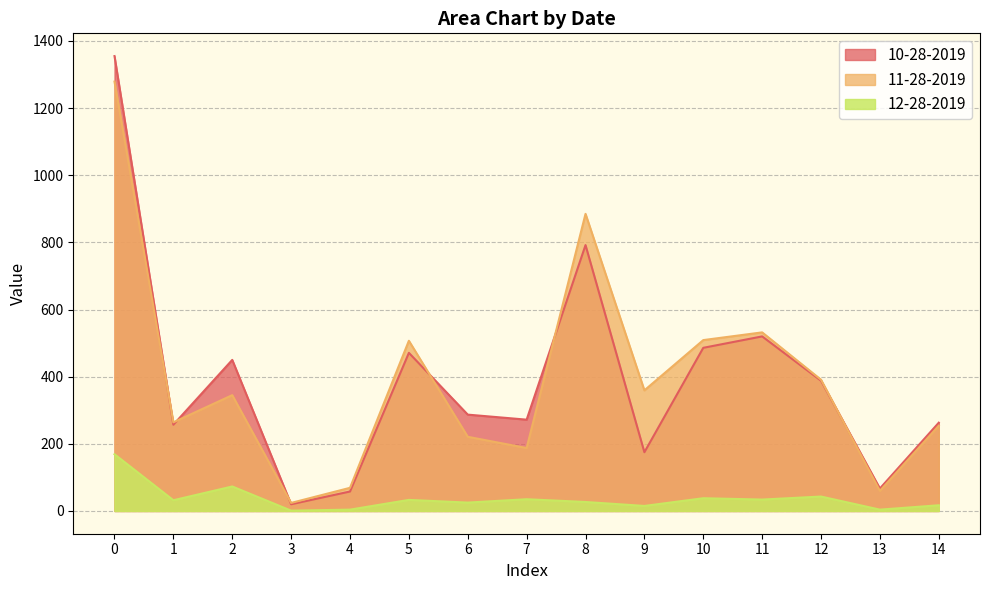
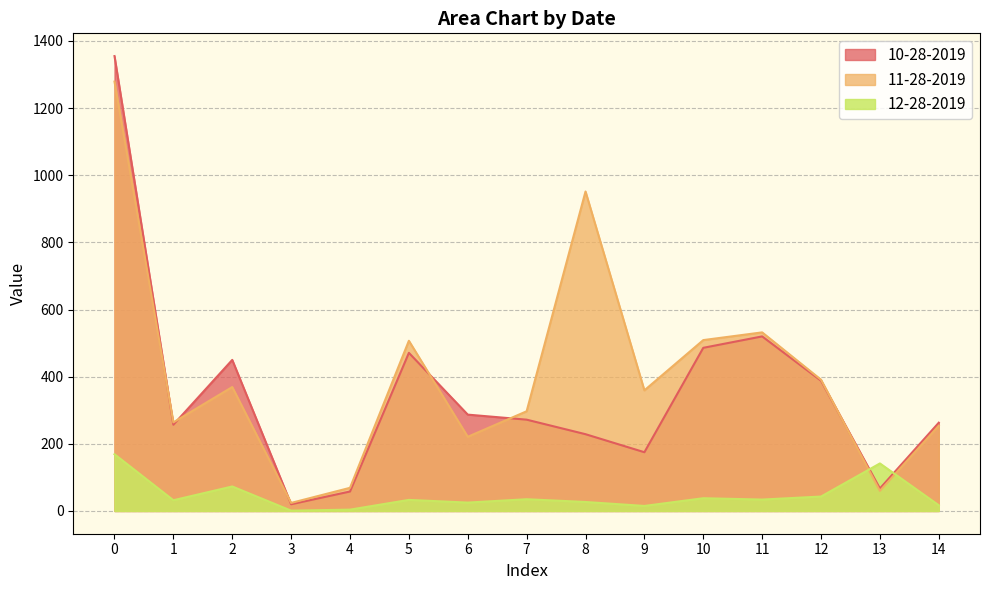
  {
    "10-28-2019": {
      "0": 1360,
      "2": 450,
      "4": 60,
      "5": 470,
      "6": 290,
      "7": 270,
-     "8": 790,
+     "8": 230,
      "9": 180,
      "10": 490,
      "11": 520,
      "14": 260
    },
    "11-28-2019": {
      "0": 1280,
-     "2": 350,
+     "2": 370,
      "4": 70,
      "5": 510,
      "6": 220,
-     "7": 190,
-     "8": 890,
+     "7": 300,
+     "8": 950,
      "9": 360,
      "10": 510,
      "11": 530,
      "14": 250
    },
    "12-28-2019": {
      "0": 170,
      "1": 30,
      "2": 70,
      "3": 0,
      "4": 0,
      "5": 30,
      "6": 30,
      "7": 40,
      "8": 30,
      "9": 20,
      "10": 40,
      "11": 30,
      "12": 40,
-     "13": 0,
+     "13": 140,
      "14": 20
    }
  }
